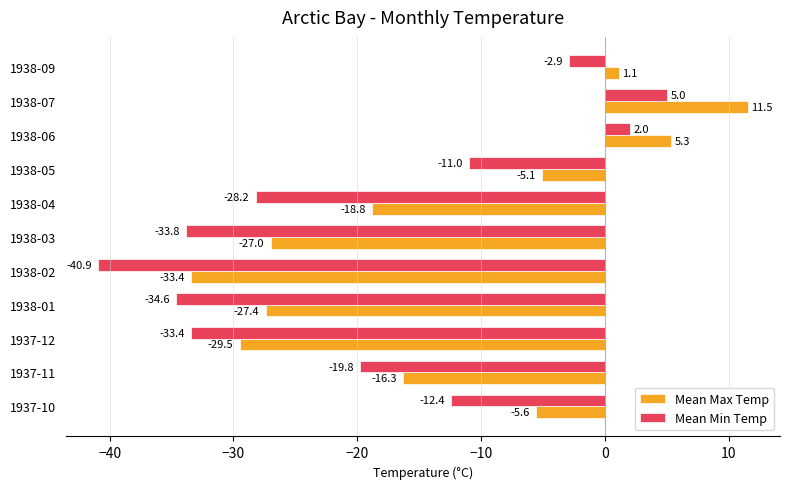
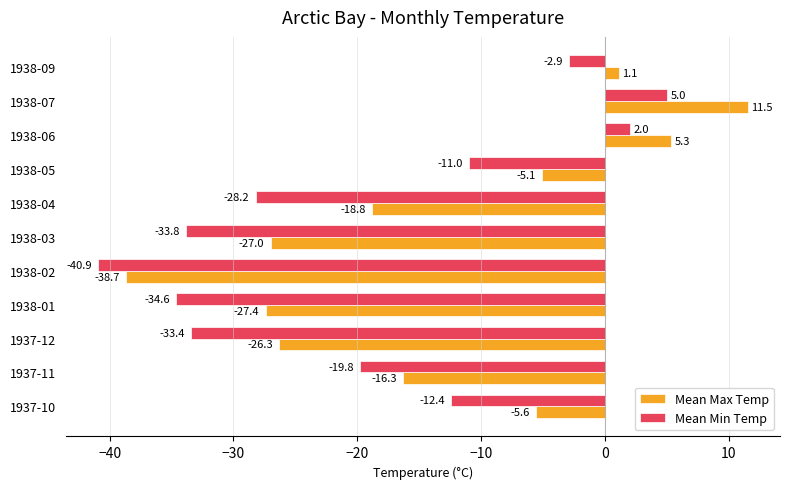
  {
    "Mean Max Temp": {
      "1938-09": 1.1,
      "1938-07": 11.5,
      "1938-06": 5.3,
      "1938-05": -5.1,
      "1938-04": -18.8,
      "1938-03": -27.0,
-     "1938-02": -33.4,
+     "1938-02": -38.7,
      "1938-01": -27.4,
-     "1937-12": -29.5,
+     "1937-12": -26.3,
      "1937-11": -16.3,
      "1937-10": -5.6
    },
    "Mean Min Temp": {
      "1938-09": -2.9,
      "1938-07": 5.0,
      "1938-06": 2.0,
      "1938-05": -11.0,
      "1938-04": -28.2,
      "1938-03": -33.8,
      "1938-02": -40.9,
      "1938-01": -34.6,
      "1937-12": -33.4,
      "1937-11": -19.8,
      "1937-10": -12.4
    }
  }
